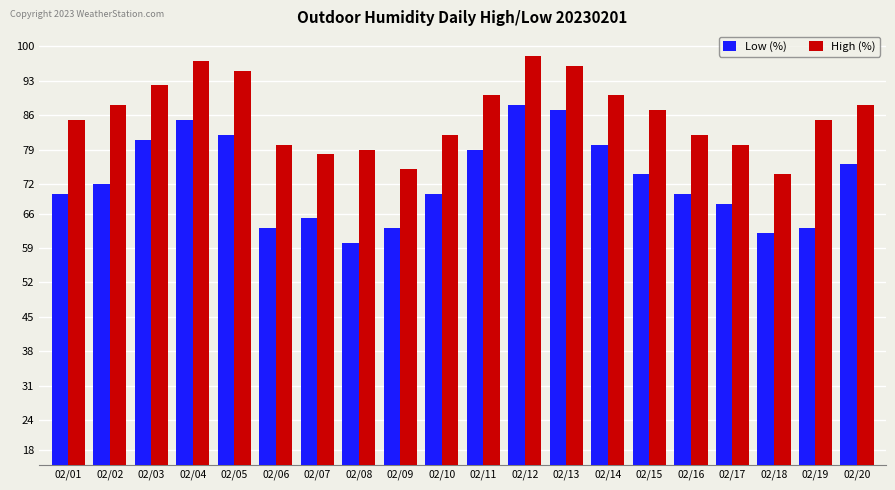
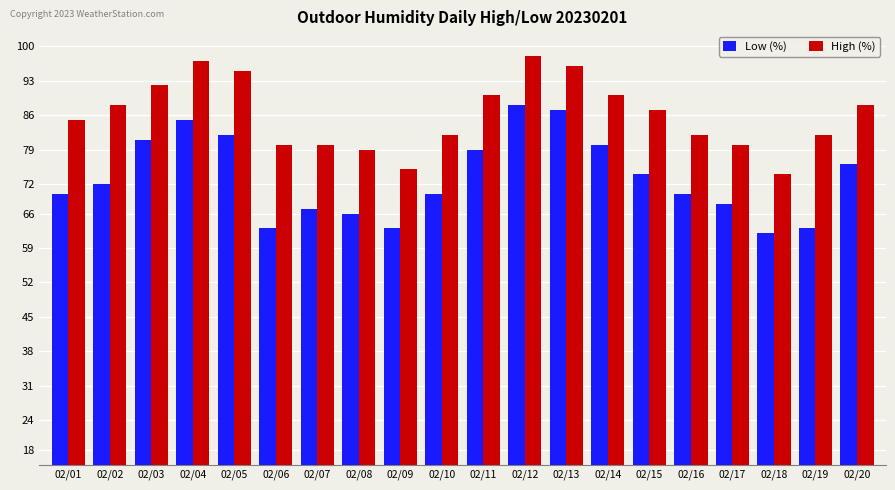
  {
    "Low (%)": {
      "02/01": 70,
      "02/02": 72,
      "02/03": 81,
      "02/04": 85,
      "02/05": 82,
      "02/06": 63,
-     "02/07": 65,
-     "02/08": 60,
+     "02/07": 67,
+     "02/08": 66,
      "02/09": 63,
      "02/10": 70,
      "02/11": 79,
      "02/12": 88,
      "02/13": 87,
      "02/14": 80,
      "02/15": 74,
      "02/16": 70,
      "02/17": 68,
      "02/18": 62,
      "02/19": 63,
      "02/20": 76
    },
    "High (%)": {
      "02/01": 85,
      "02/02": 88,
      "02/03": 92,
      "02/04": 97,
      "02/05": 95,
      "02/06": 80,
-     "02/07": 78,
+     "02/07": 80,
      "02/08": 79,
      "02/09": 75,
      "02/10": 82,
      "02/11": 90,
      "02/12": 98,
      "02/13": 96,
      "02/14": 90,
      "02/15": 87,
      "02/16": 82,
      "02/17": 80,
      "02/18": 74,
-     "02/19": 85,
+     "02/19": 82,
      "02/20": 88
    }
  }
